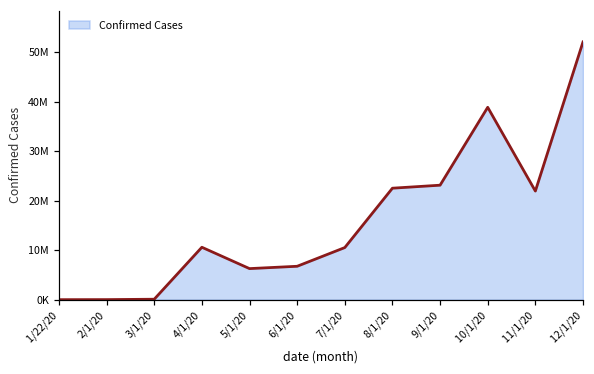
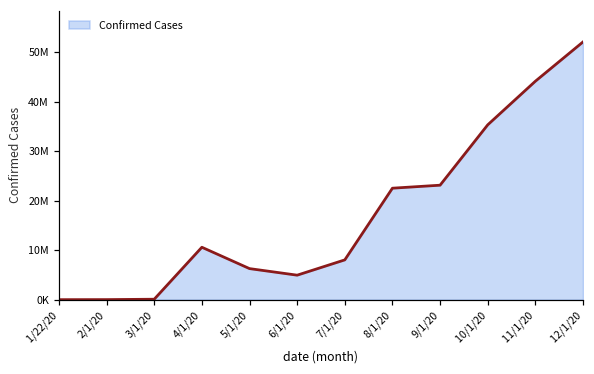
  {
    "1/22/20": 0,
    "2/1/20": 0,
    "3/1/20": 0,
    "4/1/20": 11000000,
    "5/1/20": 6000000,
-   "6/1/20": 7000000,
-   "7/1/20": 11000000,
+   "6/1/20": 5000000,
+   "7/1/20": 8000000,
    "8/1/20": 23000000,
    "9/1/20": 23000000,
-   "10/1/20": 39000000,
-   "11/1/20": 22000000,
+   "10/1/20": 35000000,
+   "11/1/20": 44000000,
    "12/1/20": 52000000
  }
